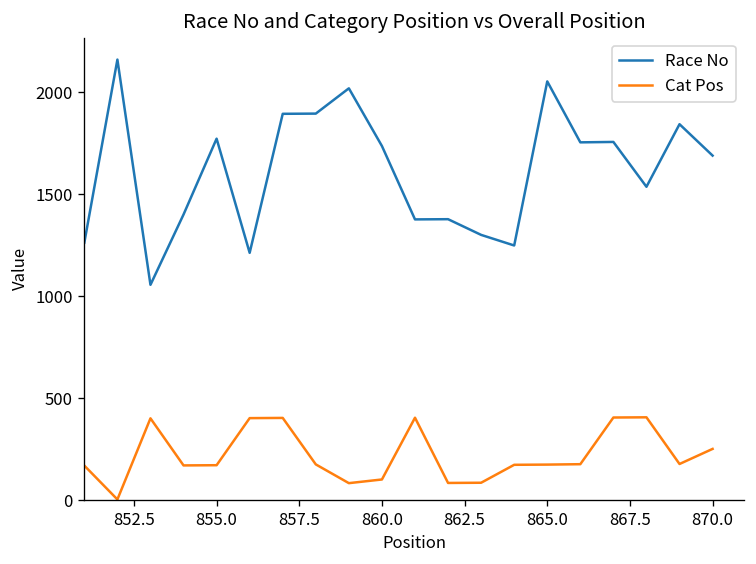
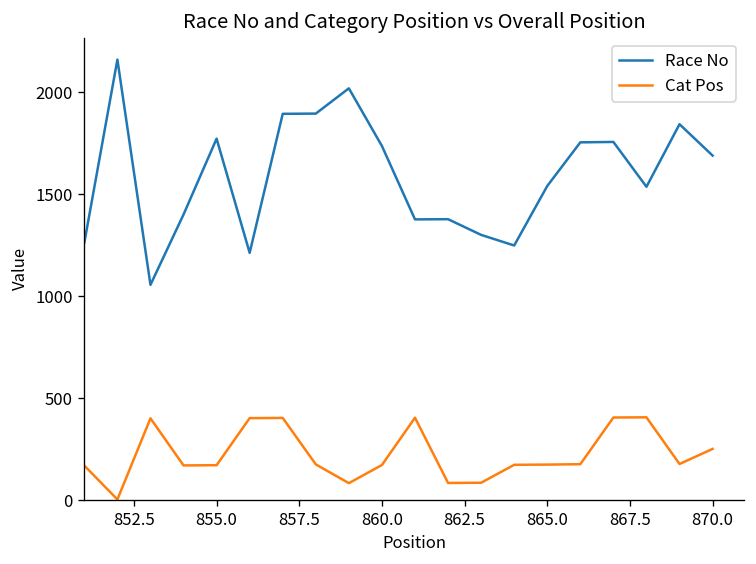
  {
    "Race No": {
      "855.0": 1770,
      "860.0": 1740,
-     "865.0": 2050,
+     "865.0": 1540,
      "870.0": 1690
    },
    "Cat Pos": {
      "855.0": 170,
-     "860.0": 100,
+     "860.0": 170,
      "865.0": 170,
      "870.0": 250
    }
  }
